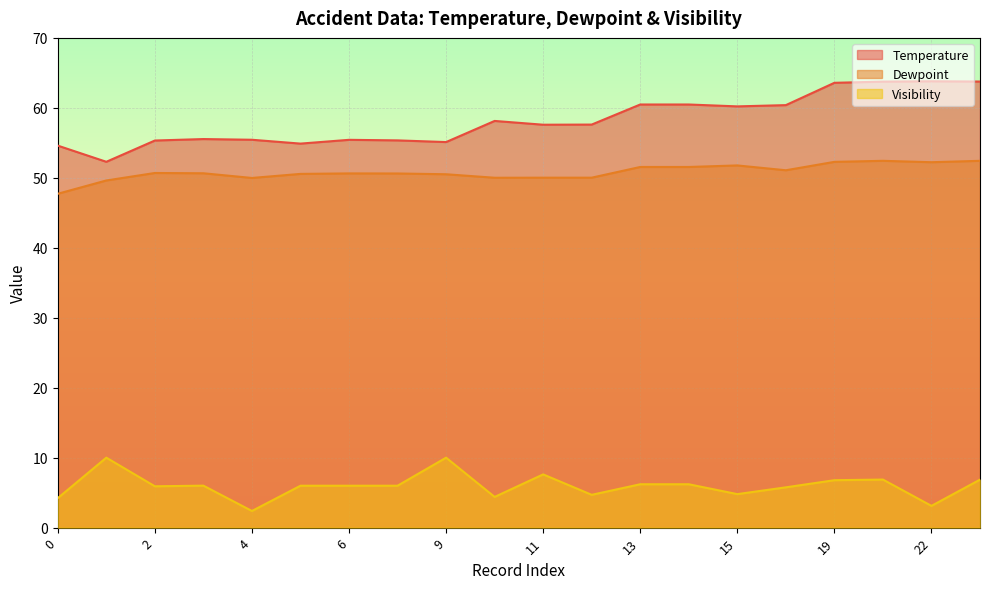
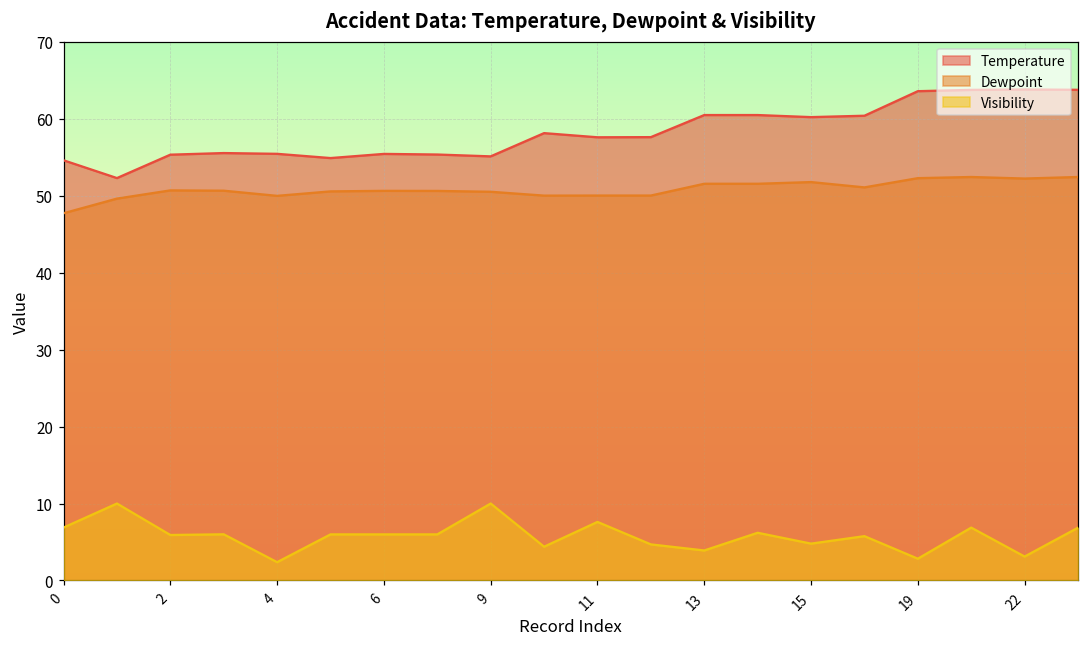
  {
    "Visibility": {
-     "0": 4,
+     "0": 7,
      "2": 6,
      "4": 2,
      "6": 6,
      "9": 10,
      "11": 8,
-     "13": 6,
+     "13": 4,
      "15": 5,
-     "19": 7,
+     "19": 3,
      "22": 3
    }
  }
